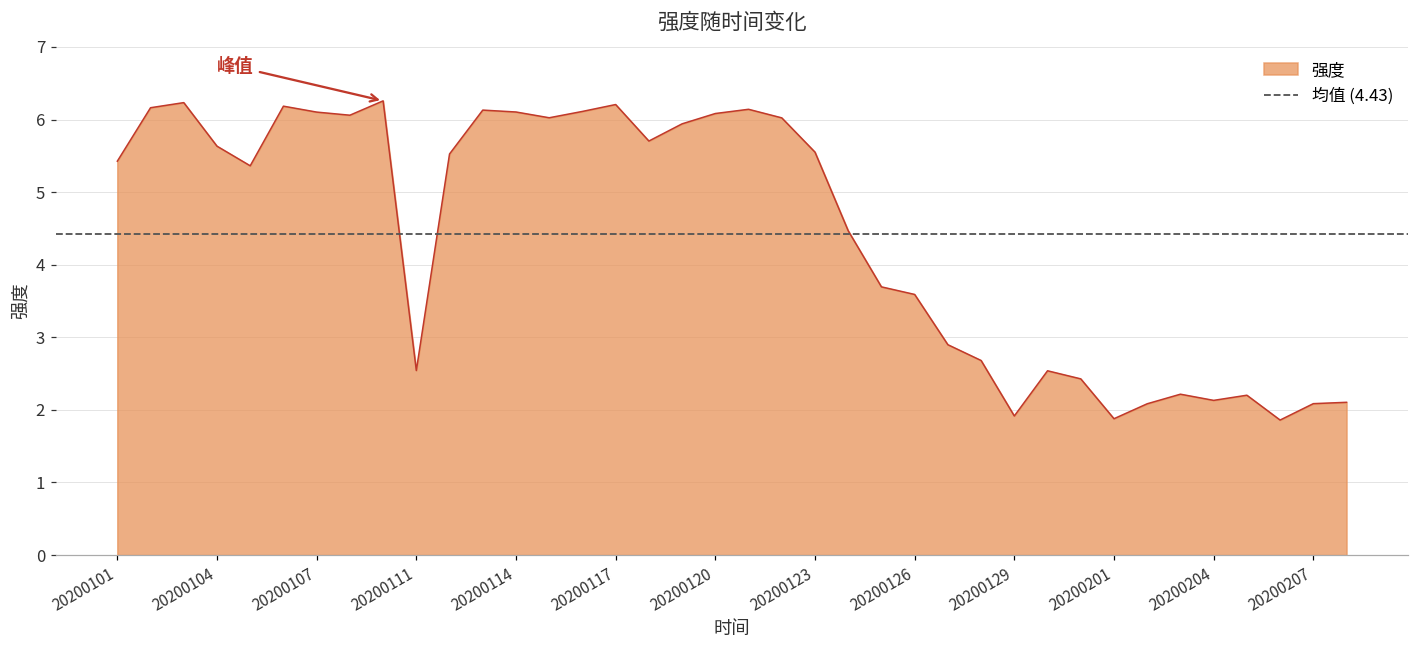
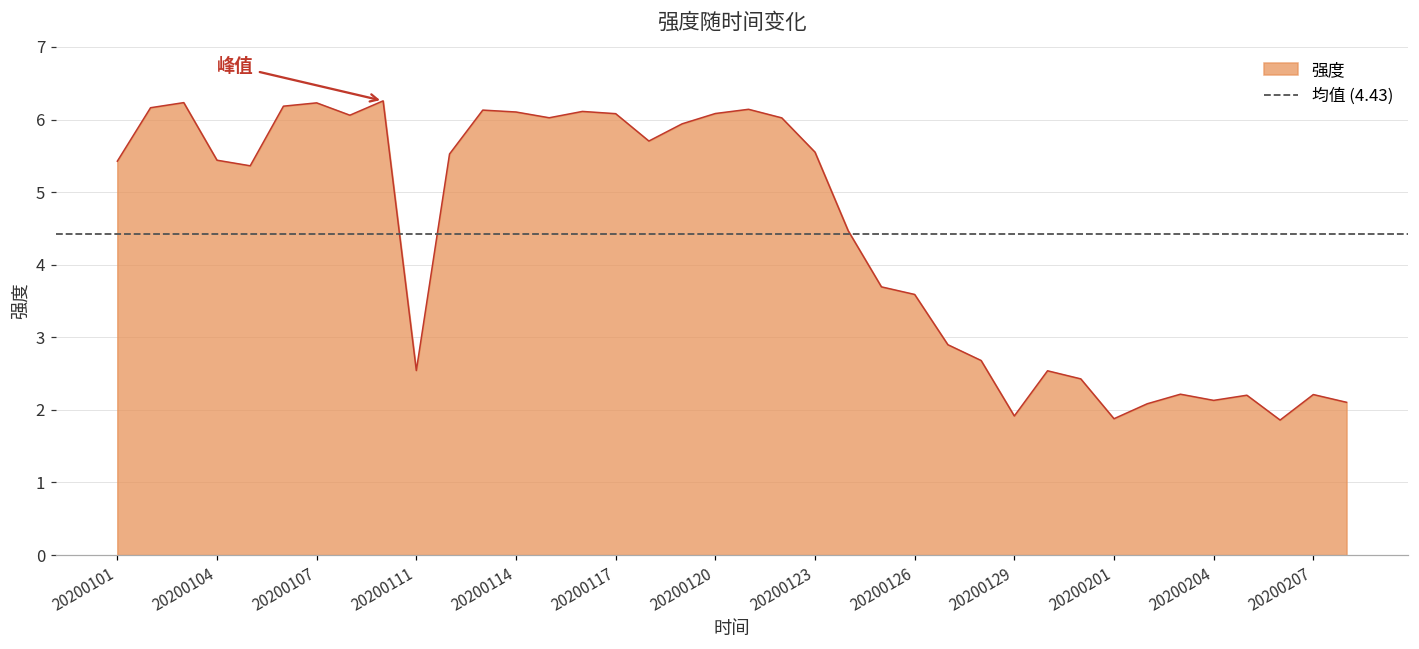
  {
    "20200101": 5.4,
-   "20200104": 5.6,
-   "20200107": 6.1,
+   "20200104": 5.4,
+   "20200107": 6.2,
    "20200111": 2.5,
    "20200114": 6.1,
-   "20200117": 6.2,
+   "20200117": 6.1,
    "20200120": 6.1,
    "20200123": 5.6,
    "20200126": 3.6,
    "20200129": 1.9,
    "20200201": 1.9,
    "20200204": 2.1,
-   "20200207": 2.1
+   "20200207": 2.2
  }
